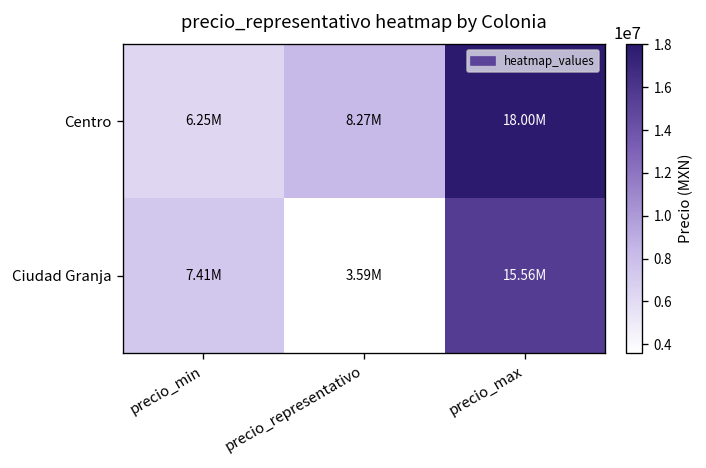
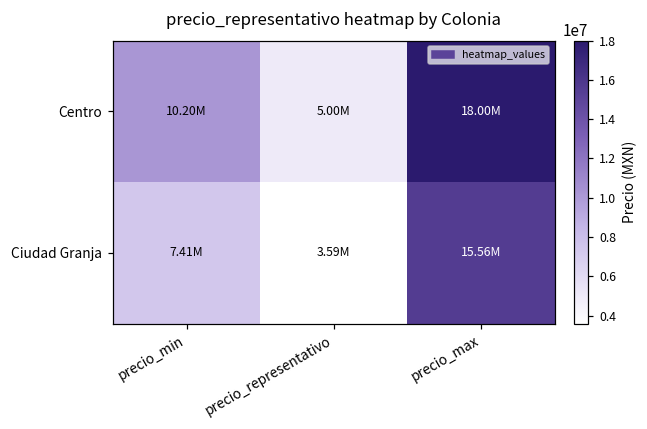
  {
    "Centro": {
-     "precio_min": "6.25M",
-     "precio_representativo": "8.27M",
+     "precio_min": "10.20M",
+     "precio_representativo": "5.00M",
      "precio_max": "18.00M"
    },
    "Ciudad Granja": {
      "precio_min": "7.41M",
      "precio_representativo": "3.59M",
      "precio_max": "15.56M"
    }
  }
